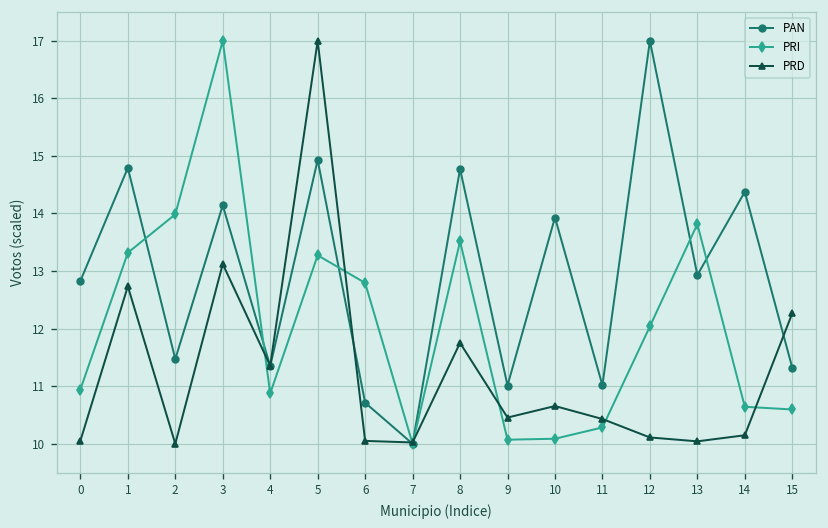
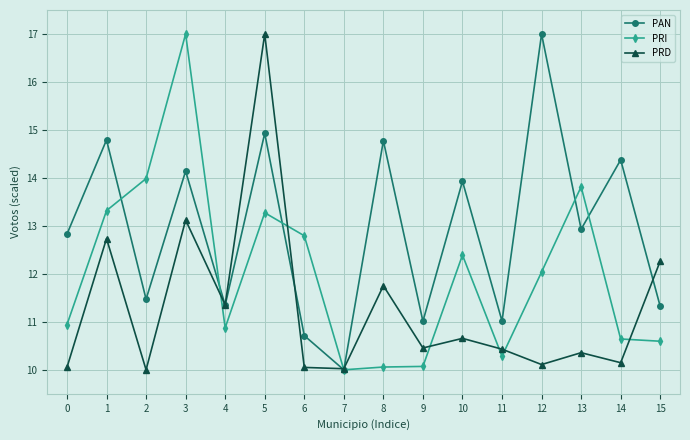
  {
    "PAN": {
      "0": 12.8,
      "1": 14.8,
      "2": 11.5,
      "3": 14.1,
      "5": 14.9,
      "6": 10.7,
      "8": 14.8,
      "9": 11.0,
      "10": 13.9,
      "11": 11.0,
      "12": 17.0,
      "13": 12.9,
      "14": 14.4,
      "15": 11.3
    },
    "PRI": {
      "0": 10.9,
      "1": 13.3,
      "2": 14.0,
      "3": 17.0,
      "4": 10.9,
      "5": 13.3,
      "6": 12.8,
-     "8": 13.5,
+     "8": 10.1,
      "9": 10.1,
-     "10": 10.1,
+     "10": 12.4,
      "11": 10.3,
      "12": 12.0,
      "13": 13.8,
      "14": 10.6,
      "15": 10.6
    },
    "PRD": {
      "0": 10.1,
      "1": 12.7,
      "2": 10.0,
      "3": 13.1,
      "5": 17.0,
      "6": 10.1,
      "8": 11.8,
      "9": 10.5,
      "10": 10.7,
      "11": 10.4,
      "12": 10.1,
-     "13": 10.0,
+     "13": 10.4,
      "14": 10.1,
      "15": 12.3
    }
  }
